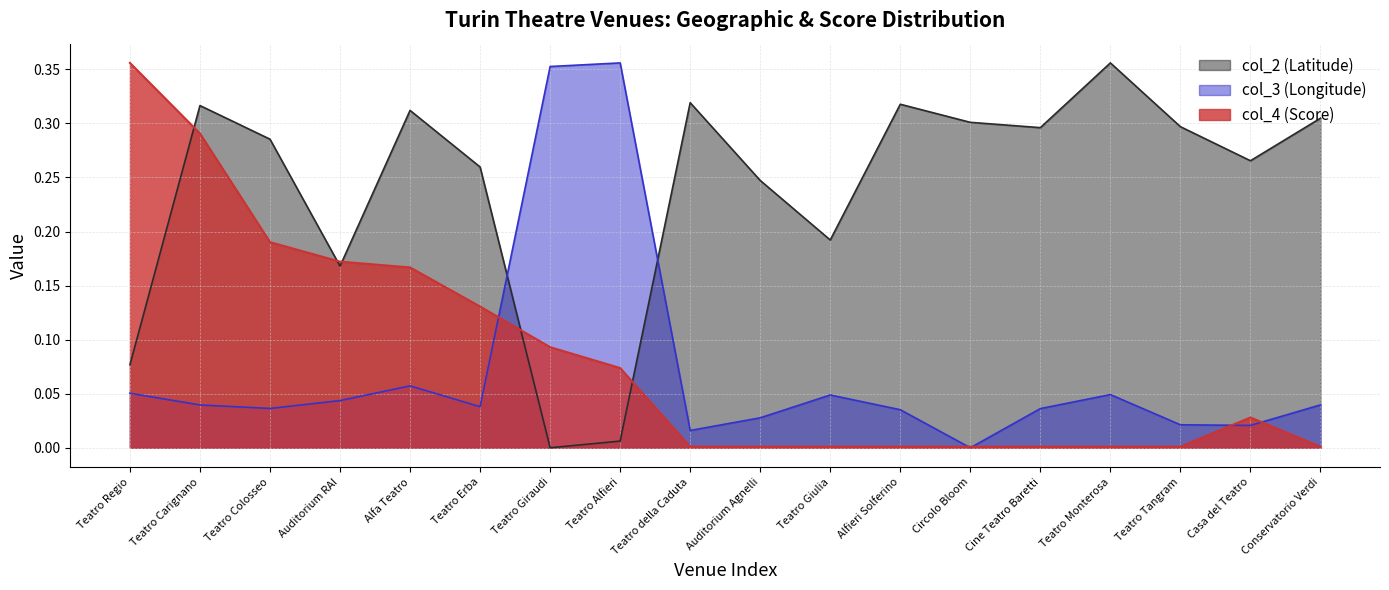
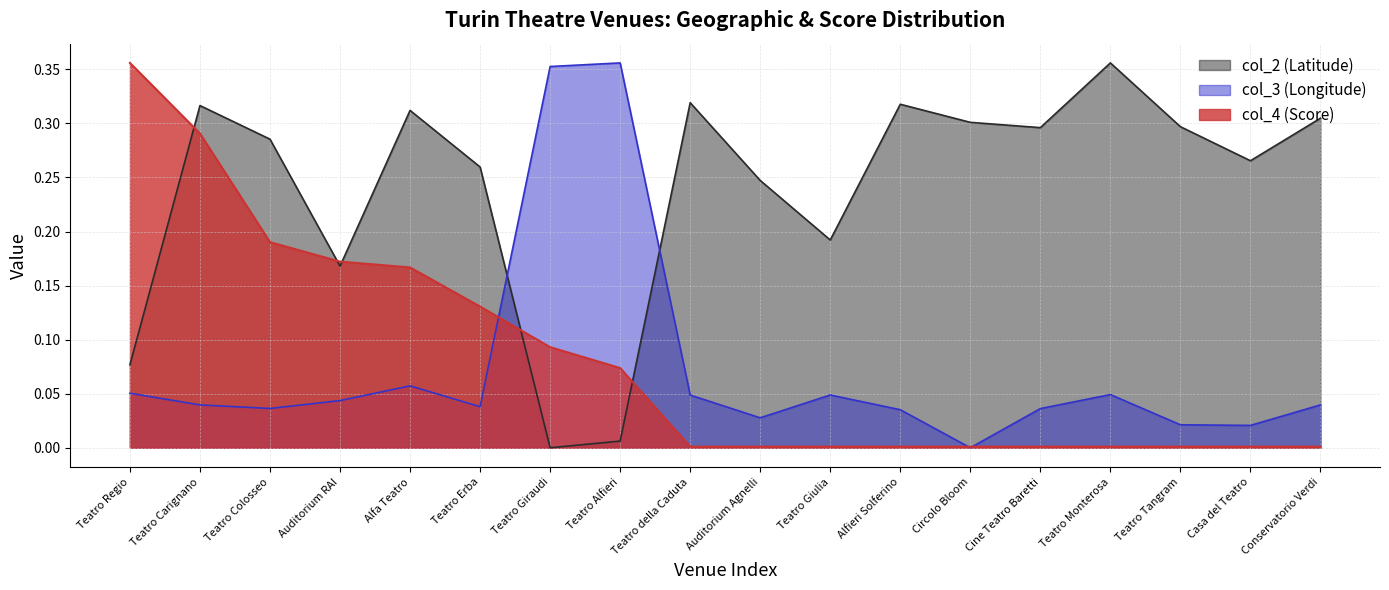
  {
    "col_2 (Latitude)": {
      "Teatro Regio": 0.077,
      "Teatro Carignano": 0.317,
      "Teatro Colosseo": 0.285,
      "Auditorium RAI": 0.168,
      "Alfa Teatro": 0.312,
      "Teatro Erba": 0.260,
      "Teatro Giraudi": 0.000,
      "Teatro Alfieri": 0.006,
      "Teatro della Caduta": 0.319,
      "Auditorium Agnelli": 0.247,
      "Teatro Giulia": 0.192,
      "Alfieri Solferino": 0.318,
      "Circolo Bloom": 0.301,
      "Cine Teatro Baretti": 0.296,
      "Teatro Monterosa": 0.356,
      "Teatro Tangram": 0.297,
      "Casa del Teatro": 0.265,
      "Conservatorio Verdi": 0.305
    },
    "col_3 (Longitude)": {
      "Teatro Regio": 0.050,
      "Teatro Carignano": 0.040,
      "Teatro Colosseo": 0.036,
      "Auditorium RAI": 0.044,
      "Alfa Teatro": 0.057,
      "Teatro Erba": 0.038,
      "Teatro Giraudi": 0.353,
      "Teatro Alfieri": 0.356,
-     "Teatro della Caduta": 0.016,
+     "Teatro della Caduta": 0.049,
      "Auditorium Agnelli": 0.028,
      "Teatro Giulia": 0.049,
      "Alfieri Solferino": 0.035,
      "Cine Teatro Baretti": 0.036,
      "Teatro Monterosa": 0.049,
      "Teatro Tangram": 0.021,
      "Casa del Teatro": 0.021,
      "Conservatorio Verdi": 0.040
    },
    "col_4 (Score)": {
      "Teatro Regio": 0.356,
      "Teatro Carignano": 0.291,
      "Teatro Colosseo": 0.190,
      "Auditorium RAI": 0.172,
      "Alfa Teatro": 0.167,
      "Teatro Erba": 0.131,
      "Teatro Giraudi": 0.093,
      "Teatro Alfieri": 0.074,
      "Teatro della Caduta": 0.001,
      "Auditorium Agnelli": 0.001,
      "Teatro Giulia": 0.001,
      "Alfieri Solferino": 0.001,
      "Cine Teatro Baretti": 0.001,
      "Teatro Monterosa": 0.001,
      "Teatro Tangram": 0.001,
-     "Casa del Teatro": 0.028,
+     "Casa del Teatro": 0.001,
      "Conservatorio Verdi": 0.001
    }
  }
